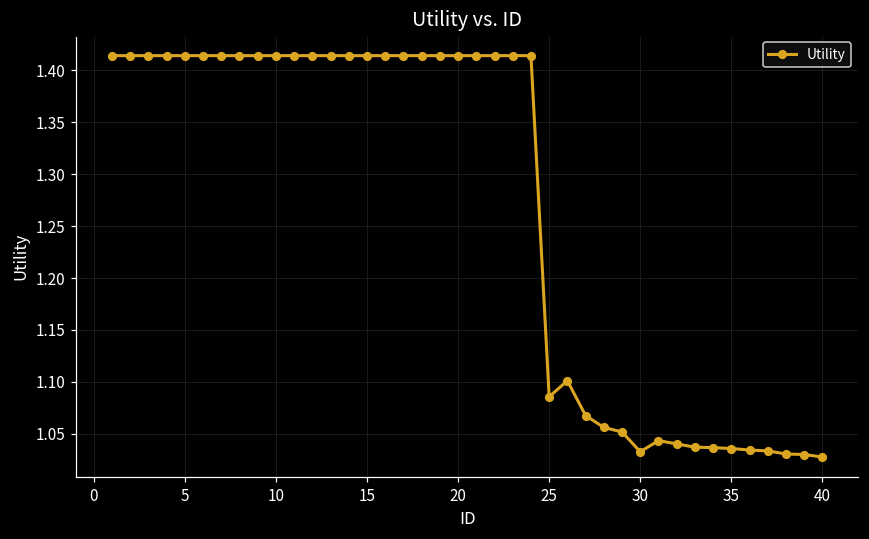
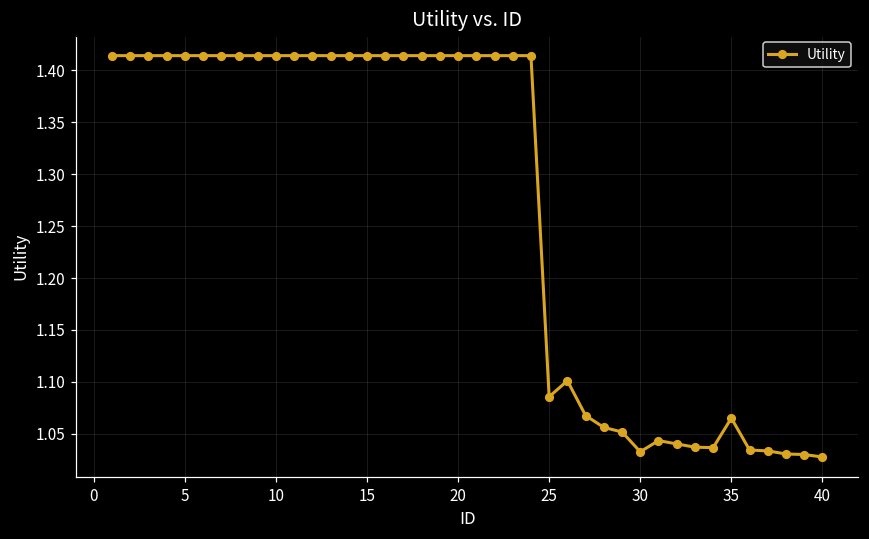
  {
    "5": 1.41,
    "10": 1.41,
    "15": 1.41,
    "20": 1.41,
    "25": 1.09,
    "30": 1.03,
-   "35": 1.04,
+   "35": 1.07,
    "40": 1.03
  }
